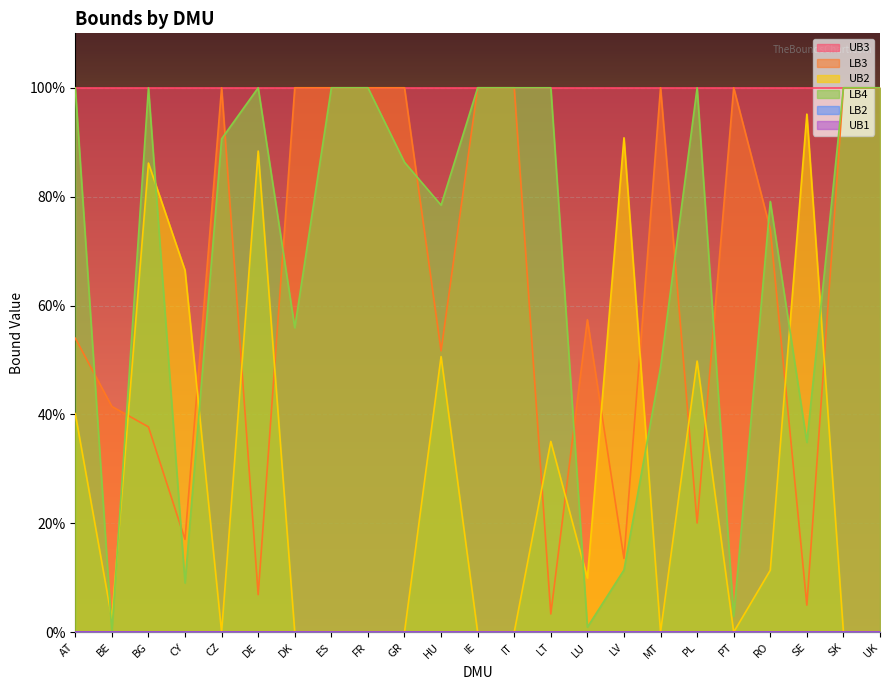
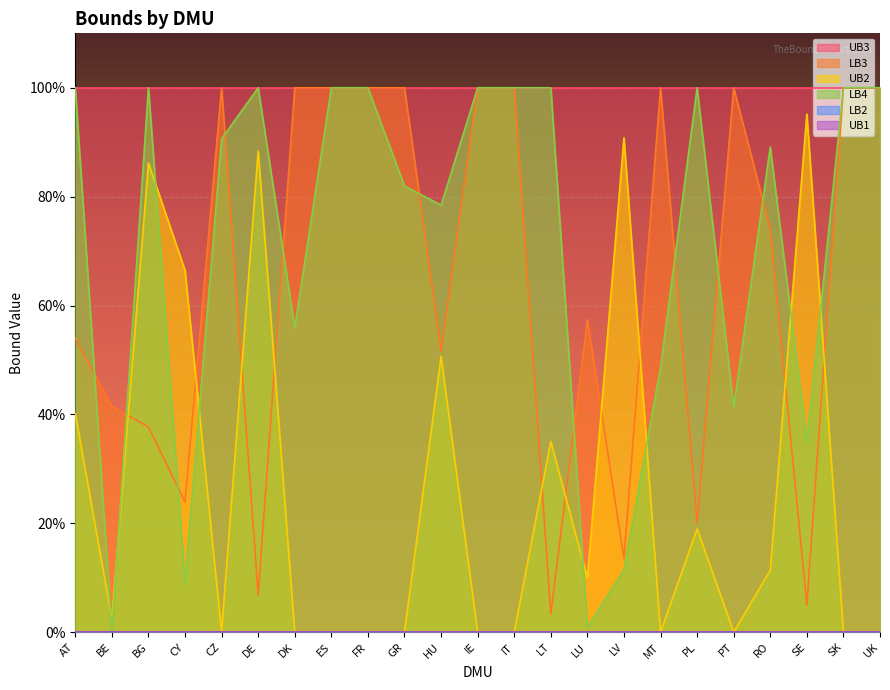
  {
    "UB3": {
      "BE": "100%",
      "CY": "100%",
      "HU": "100%",
      "LU": "100%",
      "LV": "100%",
      "RO": "100%",
      "SE": "100%"
    },
    "LB3": {
      "AT": "54%",
      "BE": "41%",
      "BG": "38%",
-     "CY": "17%",
+     "CY": "24%",
      "DE": "7%",
      "HU": "52%",
      "LT": "3%",
      "LU": "57%",
      "LV": "14%",
      "PL": "20%",
      "RO": "74%",
      "SE": "5%"
    },
    "UB2": {
      "AT": "40%",
      "BE": "2%",
      "BG": "86%",
      "CY": "66%",
      "DE": "88%",
      "HU": "51%",
      "LT": "35%",
      "LU": "10%",
      "LV": "91%",
-     "PL": "50%",
+     "PL": "19%",
      "RO": "11%",
      "SE": "95%"
    },
    "LB4": {
      "CY": "9%",
      "CZ": "91%",
      "DK": "56%",
-     "GR": "86%",
+     "GR": "82%",
      "HU": "78%",
      "LU": "1%",
      "LV": "11%",
      "MT": "49%",
-     "PT": "3%",
-     "RO": "79%",
+     "PT": "41%",
+     "RO": "89%",
      "SE": "35%"
    },
    "UB1": {
      "AT": "0%",
      "BG": "0%",
      "CY": "0%",
      "DE": "0%",
      "HU": "0%",
      "LT": "0%",
      "LU": "0%",
      "LV": "0%",
      "PL": "0%",
      "RO": "0%",
      "SE": "0%"
    }
  }
